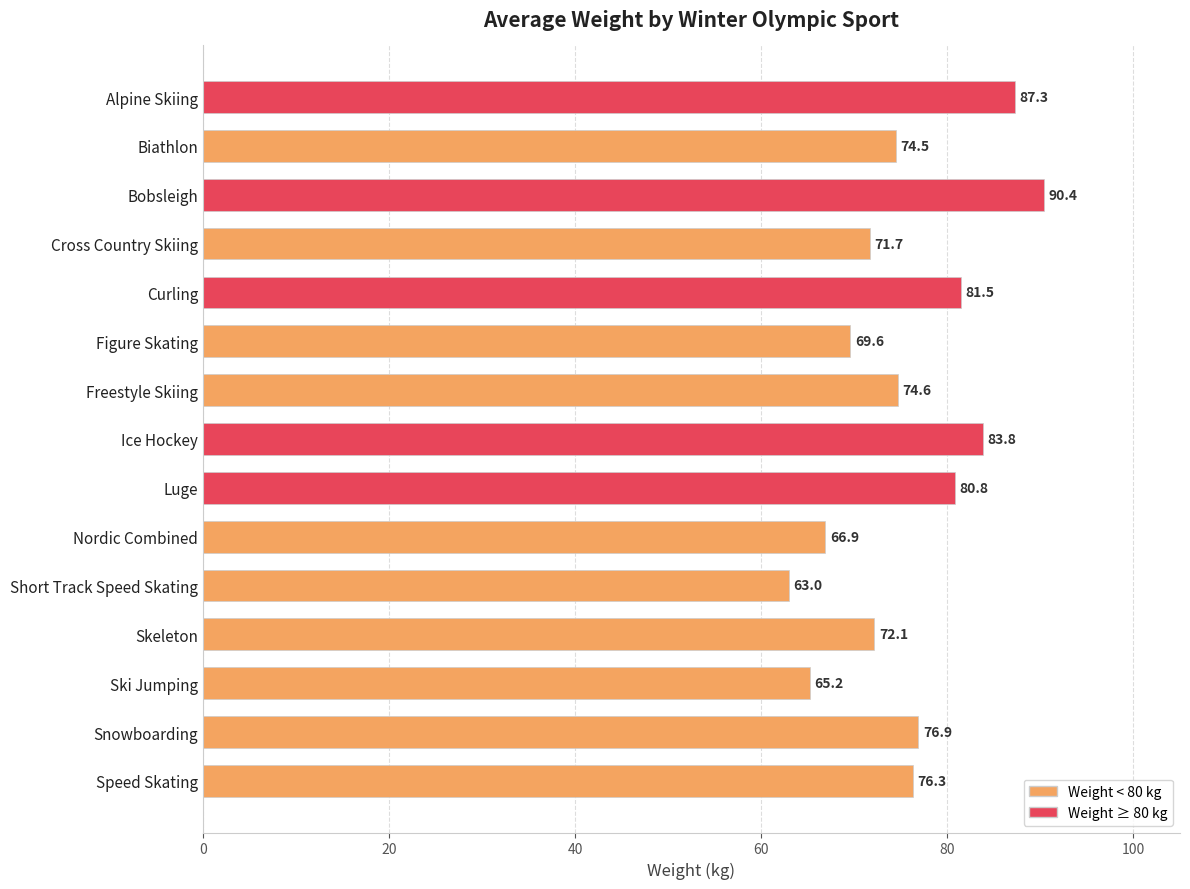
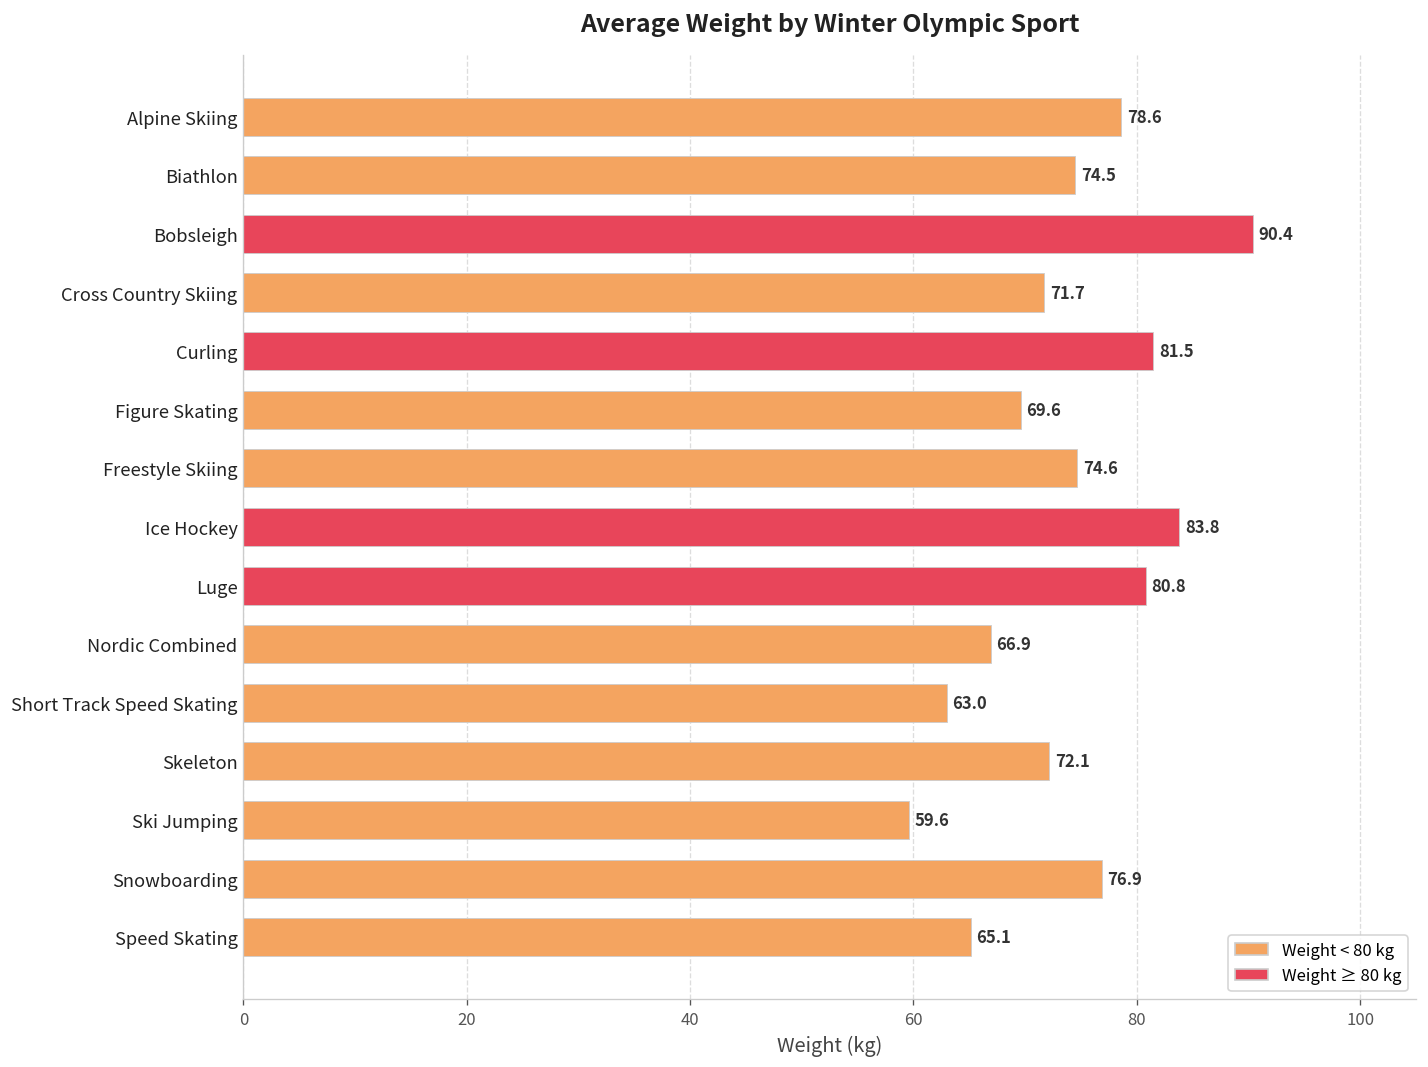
  {
-   "Alpine Skiing": 87.3,
+   "Alpine Skiing": 78.6,
    "Biathlon": 74.5,
    "Bobsleigh": 90.4,
    "Cross Country Skiing": 71.7,
    "Curling": 81.5,
    "Figure Skating": 69.6,
    "Freestyle Skiing": 74.6,
    "Ice Hockey": 83.8,
    "Luge": 80.8,
    "Nordic Combined": 66.9,
    "Short Track Speed Skating": 63.0,
    "Skeleton": 72.1,
-   "Ski Jumping": 65.2,
+   "Ski Jumping": 59.6,
    "Snowboarding": 76.9,
-   "Speed Skating": 76.3
+   "Speed Skating": 65.1
  }
